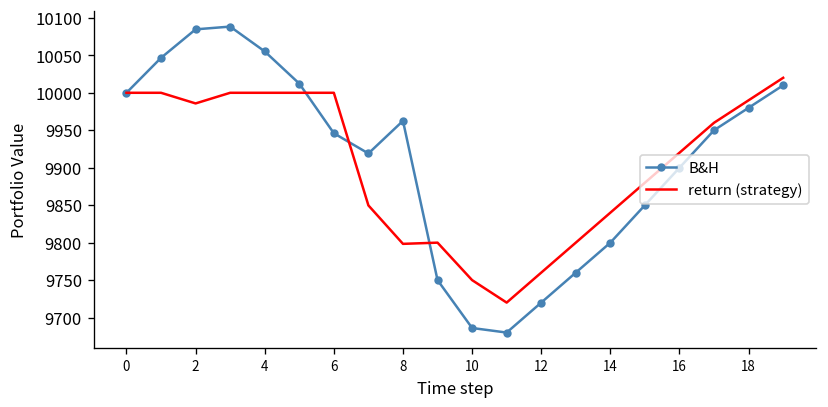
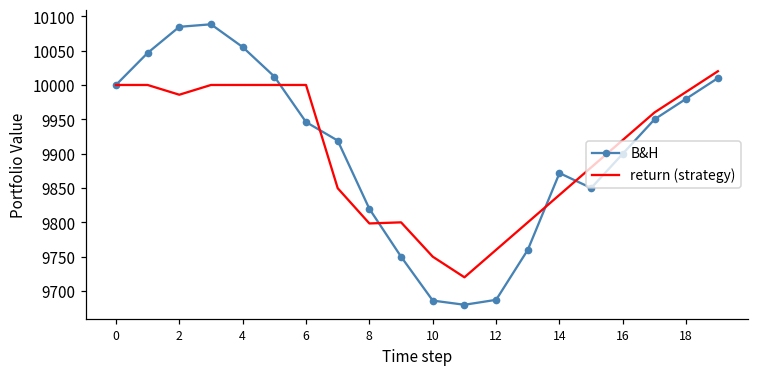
  {
    "B&H": {
      "2": 10080,
      "4": 10060,
      "6": 9950,
-     "8": 9960,
+     "8": 9820,
      "10": 9690,
-     "12": 9720,
-     "14": 9800,
+     "12": 9690,
+     "14": 9870,
      "18": 9980
    },
    "return (strategy)": {
      "2": 9990,
      "4": 10000,
      "6": 10000,
      "8": 9800,
      "10": 9750,
      "12": 9760,
      "14": 9840,
      "16": 9920,
      "18": 9990
    }
  }
